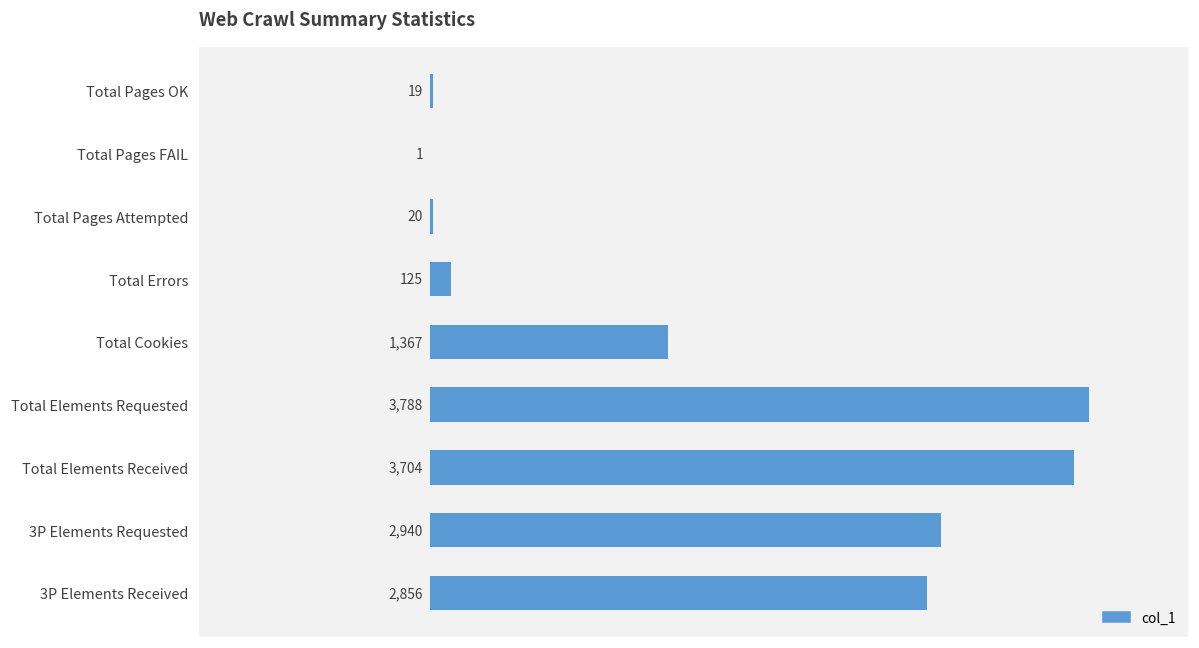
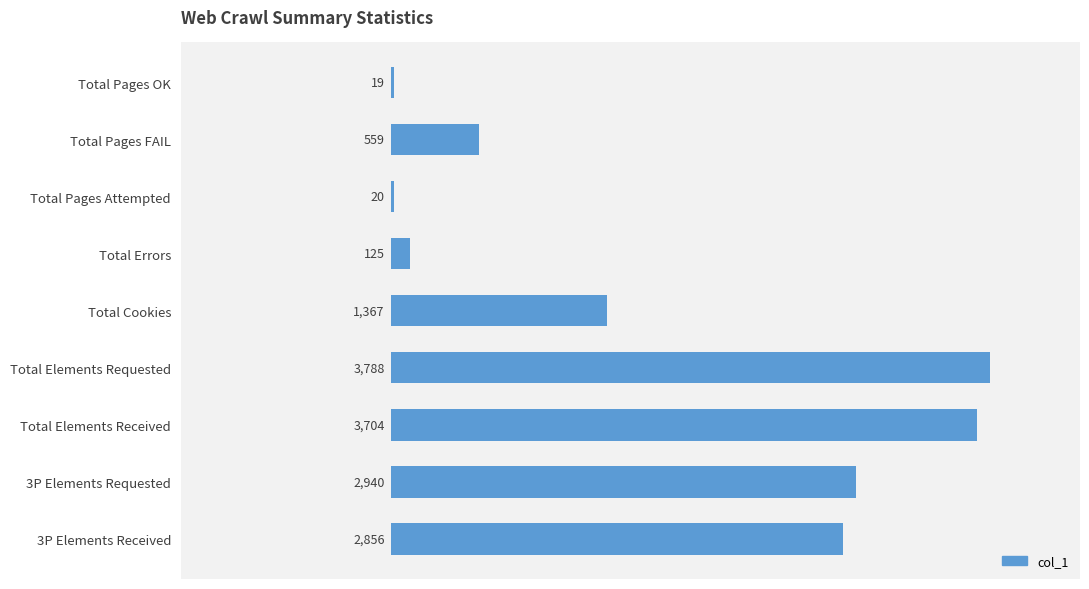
  {
    "Total Pages OK": 19,
-   "Total Pages FAIL": 1,
+   "Total Pages FAIL": 559,
    "Total Pages Attempted": 20
  }
